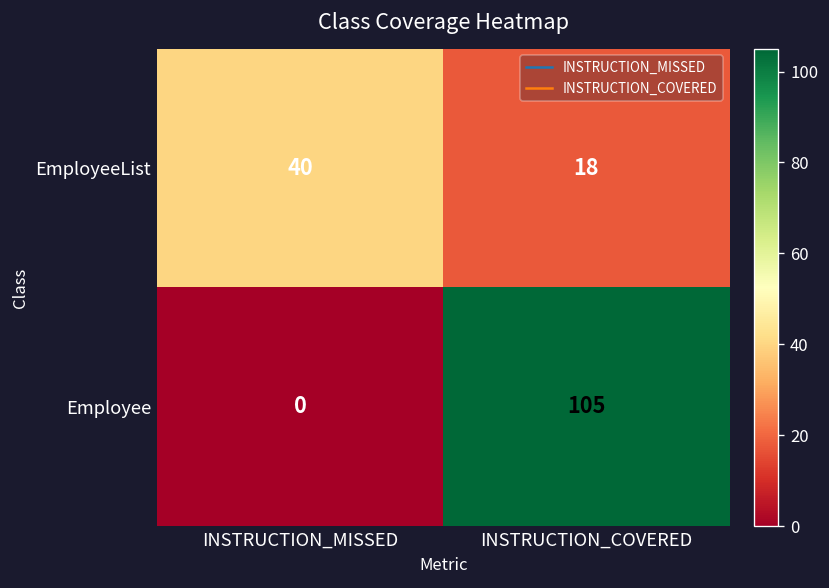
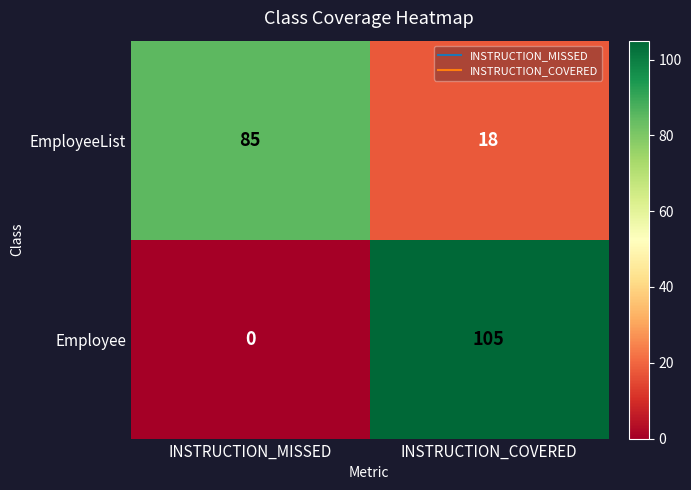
  {
    "EmployeeList": {
-     "INSTRUCTION_MISSED": 40,
+     "INSTRUCTION_MISSED": 85,
      "INSTRUCTION_COVERED": 18
    },
    "Employee": {
      "INSTRUCTION_MISSED": 0,
      "INSTRUCTION_COVERED": 105
    }
  }
